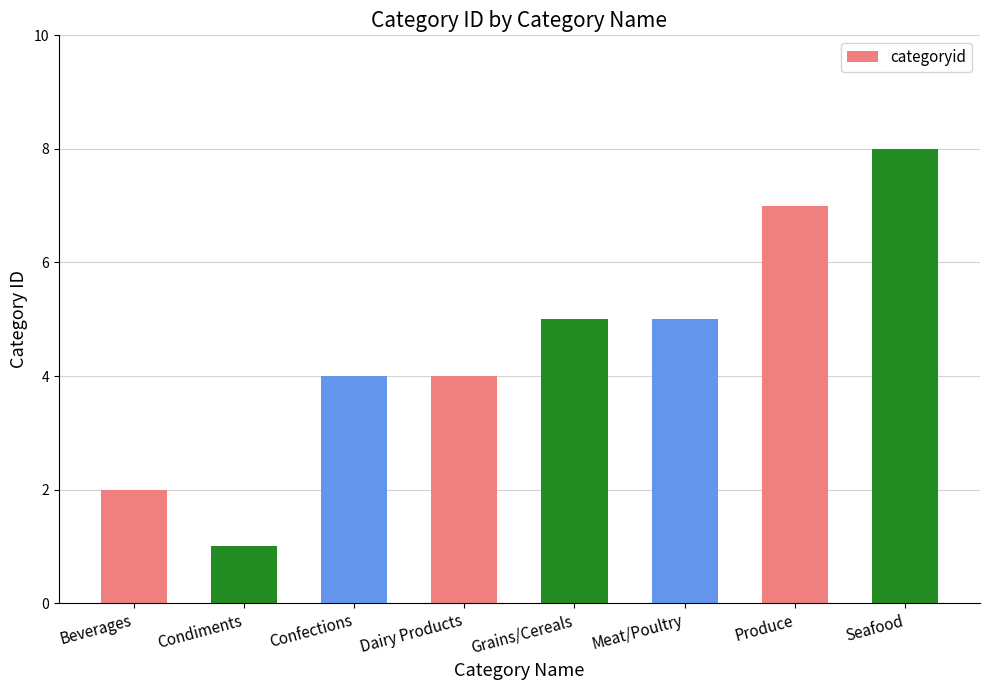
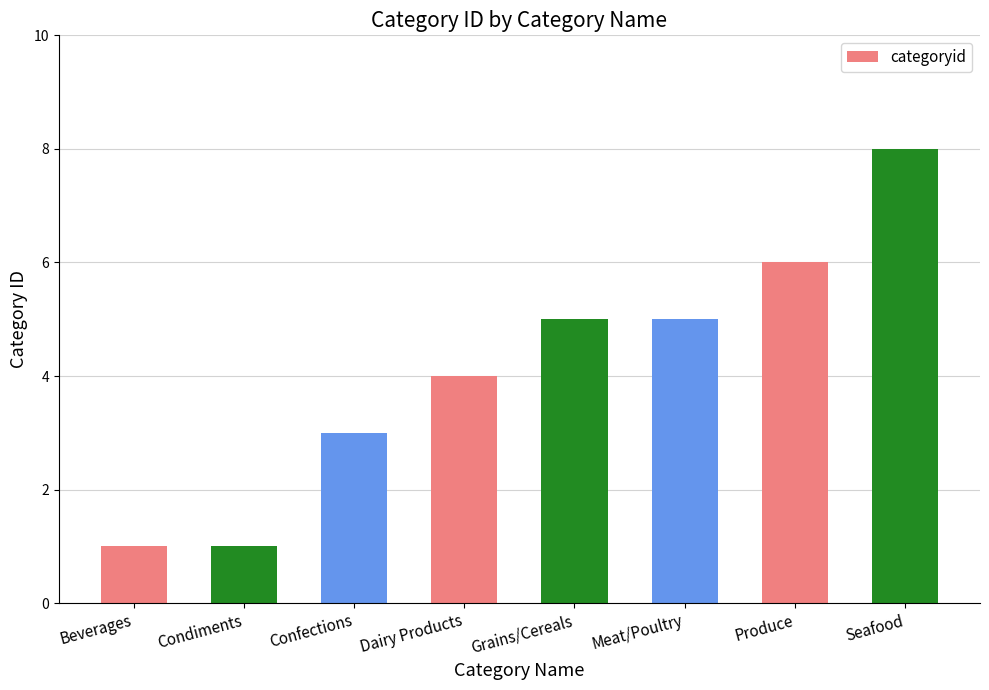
  {
-   "Beverages": 2,
+   "Beverages": 1,
    "Condiments": 1,
-   "Confections": 4,
+   "Confections": 3,
    "Dairy Products": 4,
    "Grains/Cereals": 5,
    "Meat/Poultry": 5,
-   "Produce": 7,
+   "Produce": 6,
    "Seafood": 8
  }
